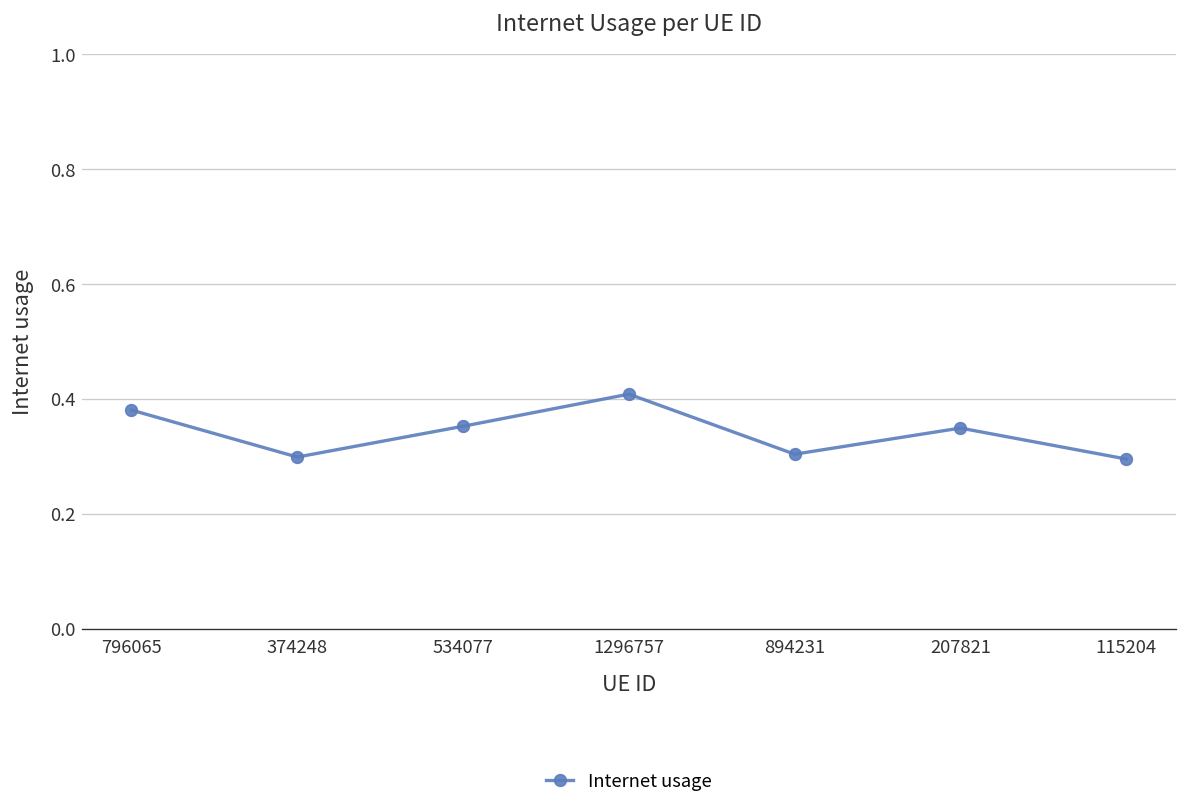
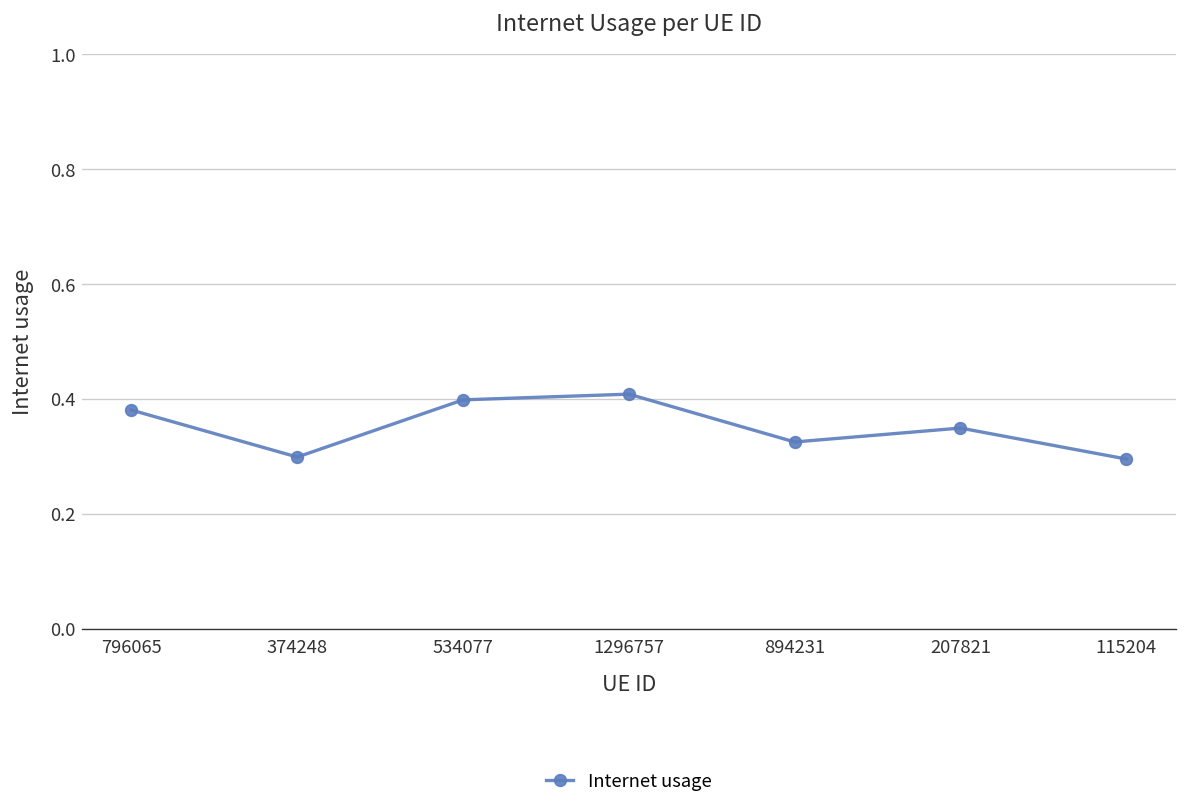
  {
    "796065": 0.38,
    "374248": 0.30,
-   "534077": 0.35,
+   "534077": 0.40,
    "1296757": 0.41,
-   "894231": 0.30,
+   "894231": 0.33,
    "207821": 0.35,
    "115204": 0.30
  }
